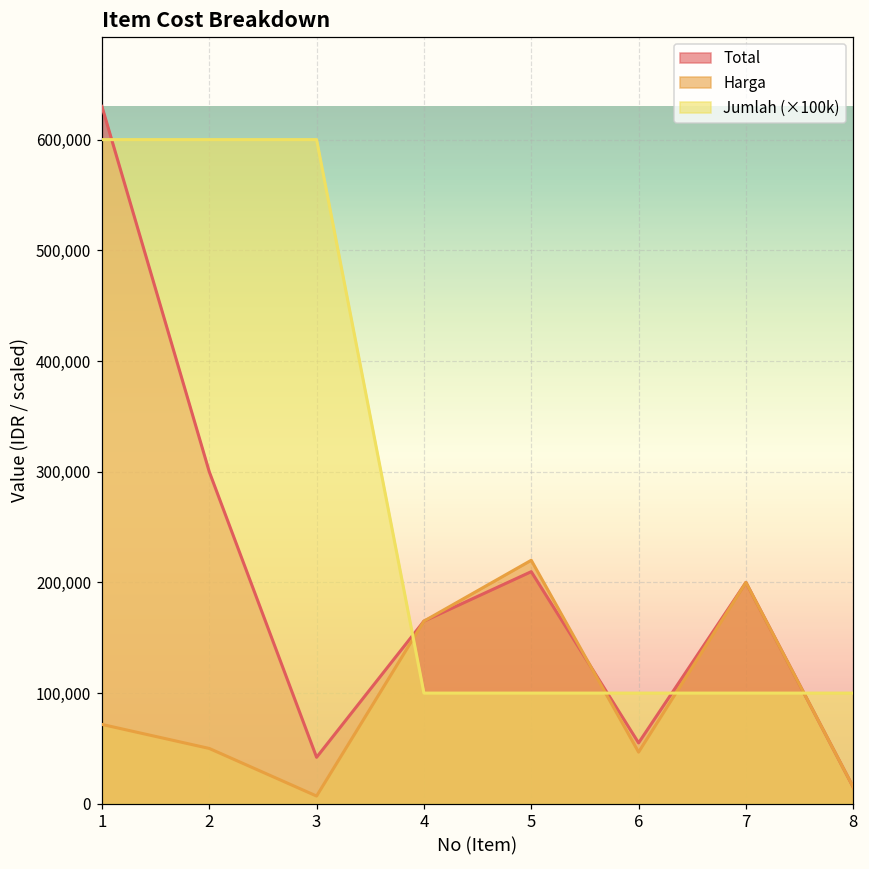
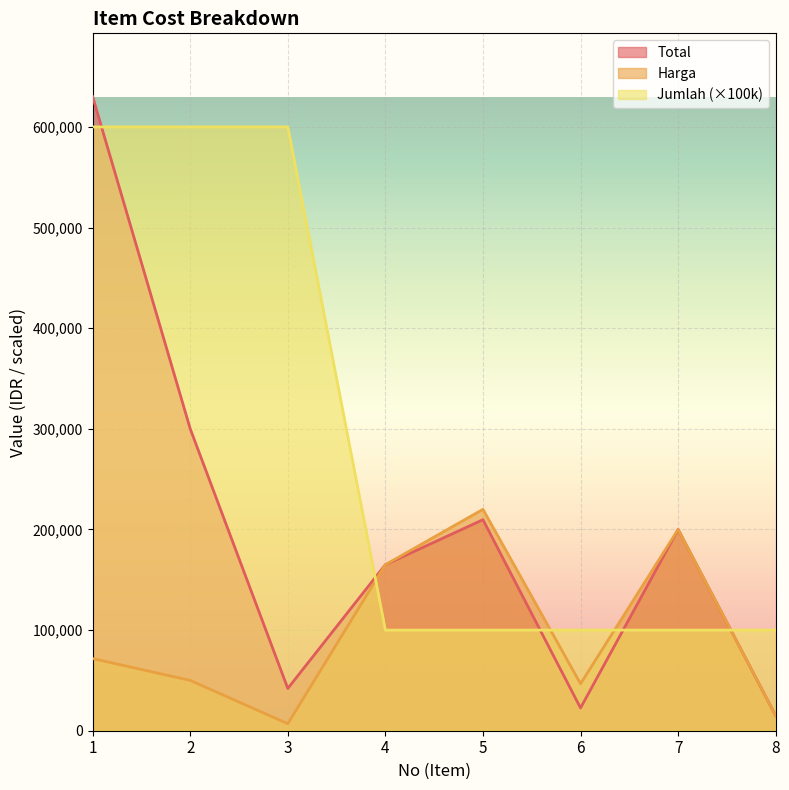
  {
    "Total": {
      "1": "630,000",
      "2": "300,000",
      "3": "42,000",
      "5": "210,000",
-     "6": "55,000"
+     "6": "23,000"
    },
    "Harga": {
      "1": "72,000",
      "2": "50,000",
      "3": "7,000",
      "5": "220,000",
      "6": "47,000"
    },
    "Jumlah (×100k)": {
      "1": "600,000",
      "2": "600,000",
      "3": "600,000",
      "4": "100,000",
      "5": "100,000",
      "6": "100,000",
      "7": "100,000",
      "8": "100,000"
    }
  }
